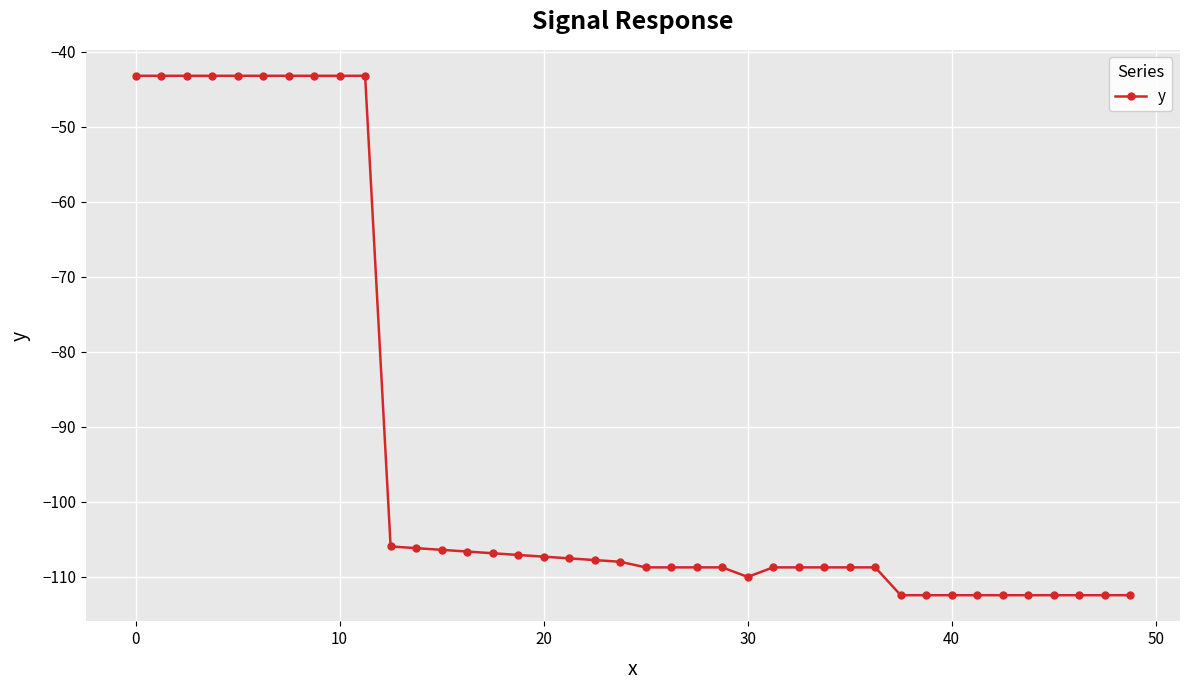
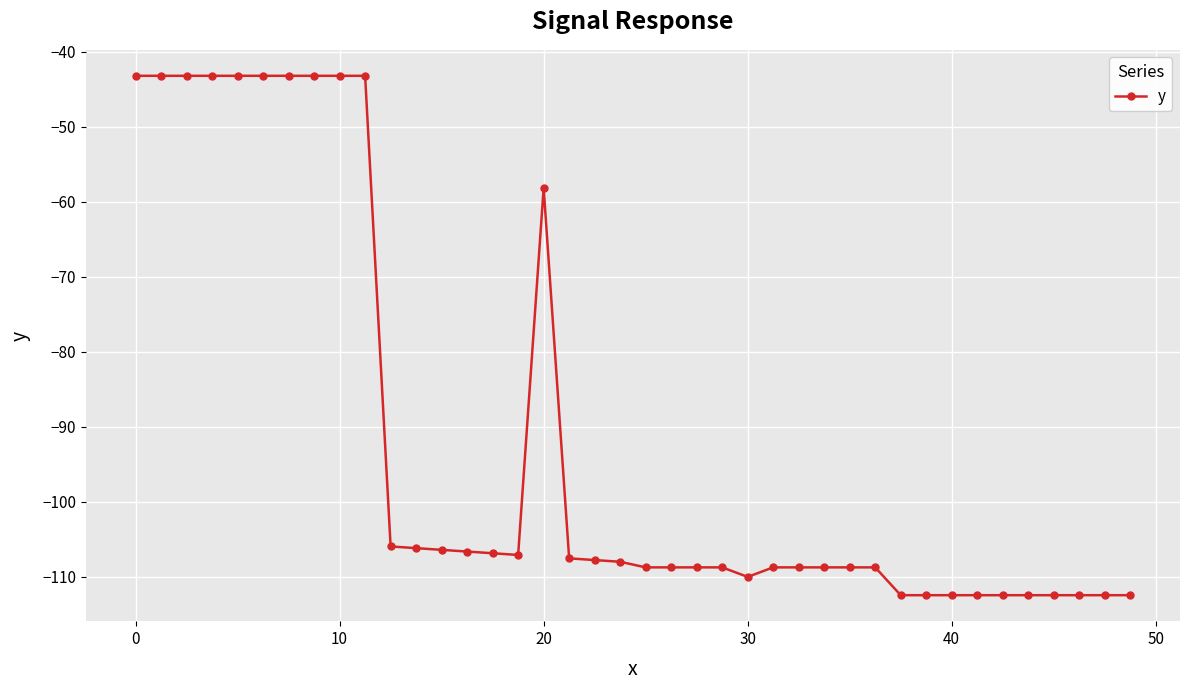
  {
    "0": -43,
    "10": -43,
-   "20": -107,
+   "20": -58,
    "30": -110,
    "40": -112
  }
